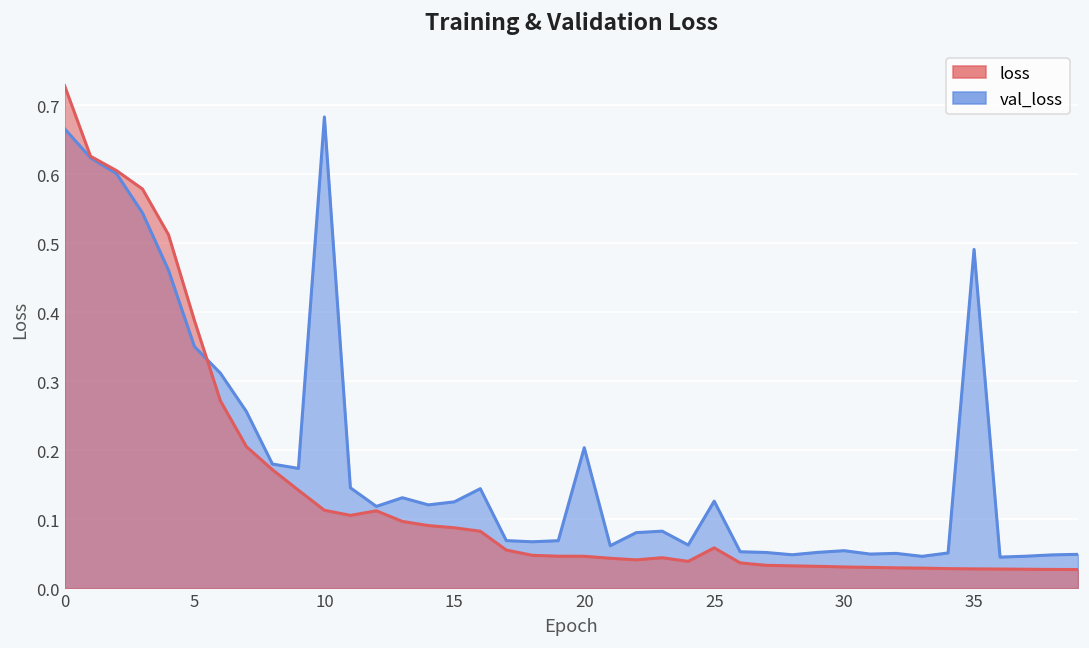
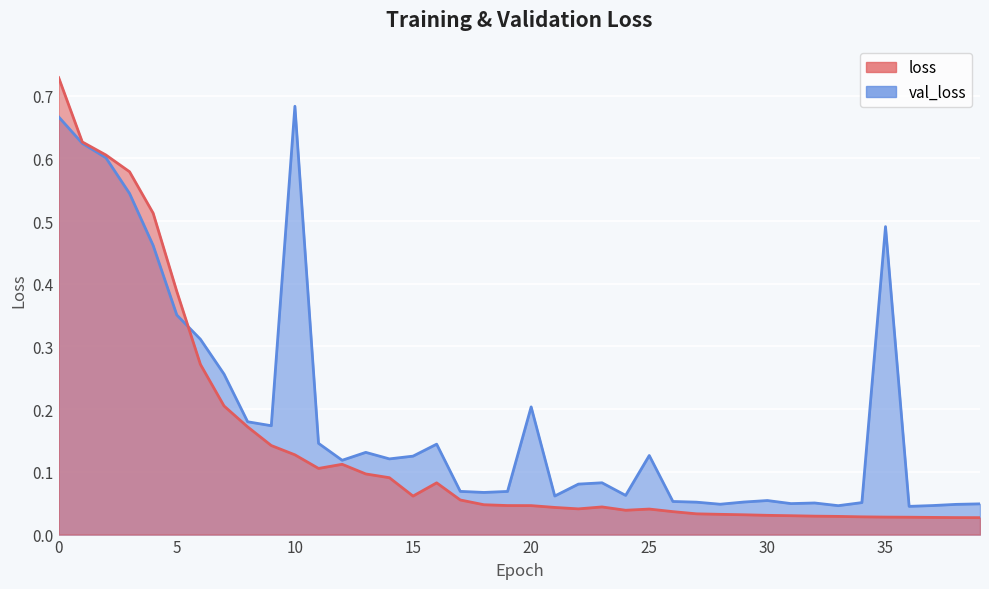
  {
    "val_loss": {
      "0": 0.67,
      "5": 0.35,
      "10": 0.68,
      "15": 0.13,
      "20": 0.20,
      "25": 0.13,
      "30": 0.05,
      "35": 0.49
    },
    "loss": {
      "0": 0.73,
      "5": 0.39,
-     "10": 0.11,
-     "15": 0.09,
+     "10": 0.13,
+     "15": 0.06,
      "20": 0.05,
-     "25": 0.06,
+     "25": 0.04,
      "30": 0.03,
      "35": 0.03
    }
  }
